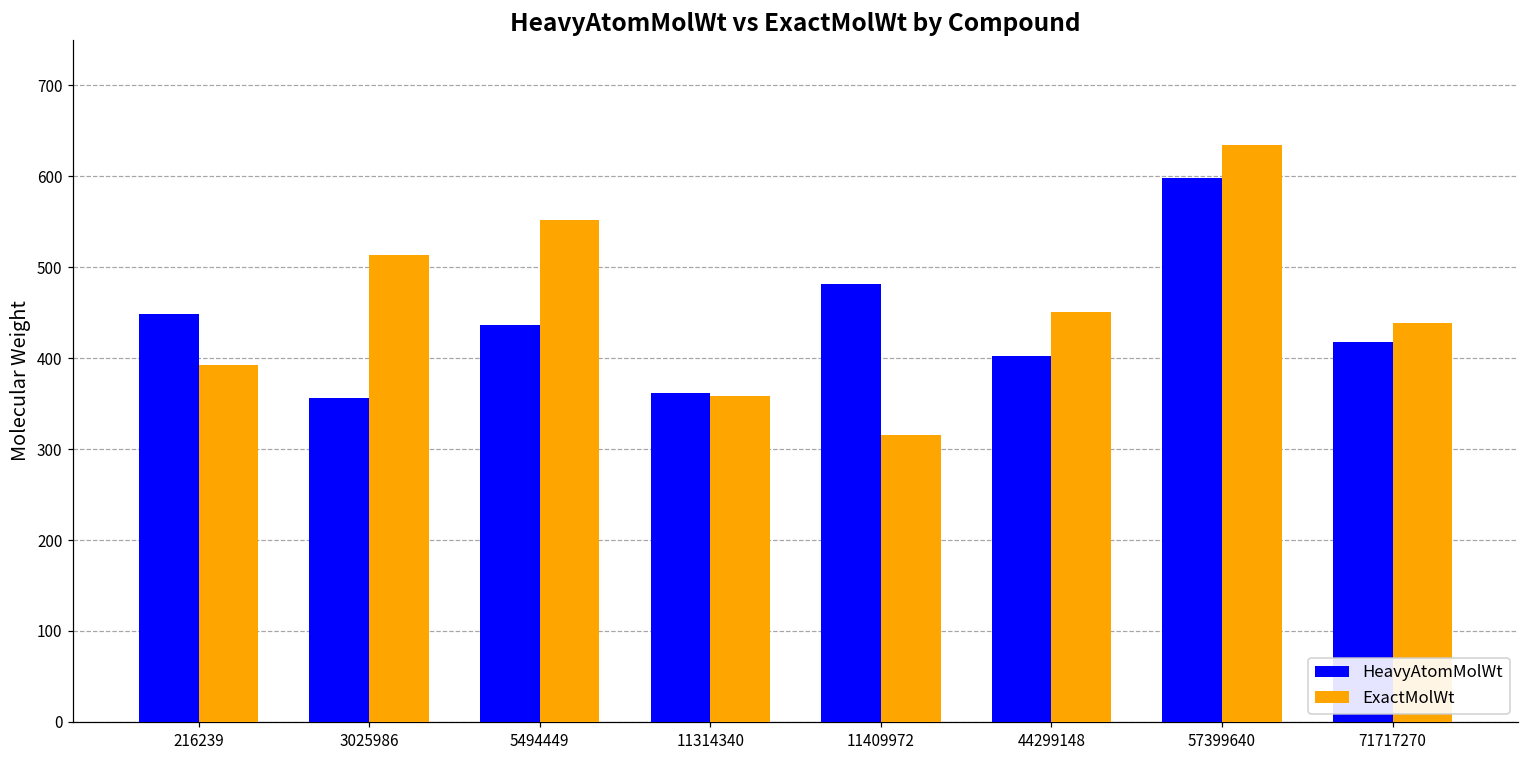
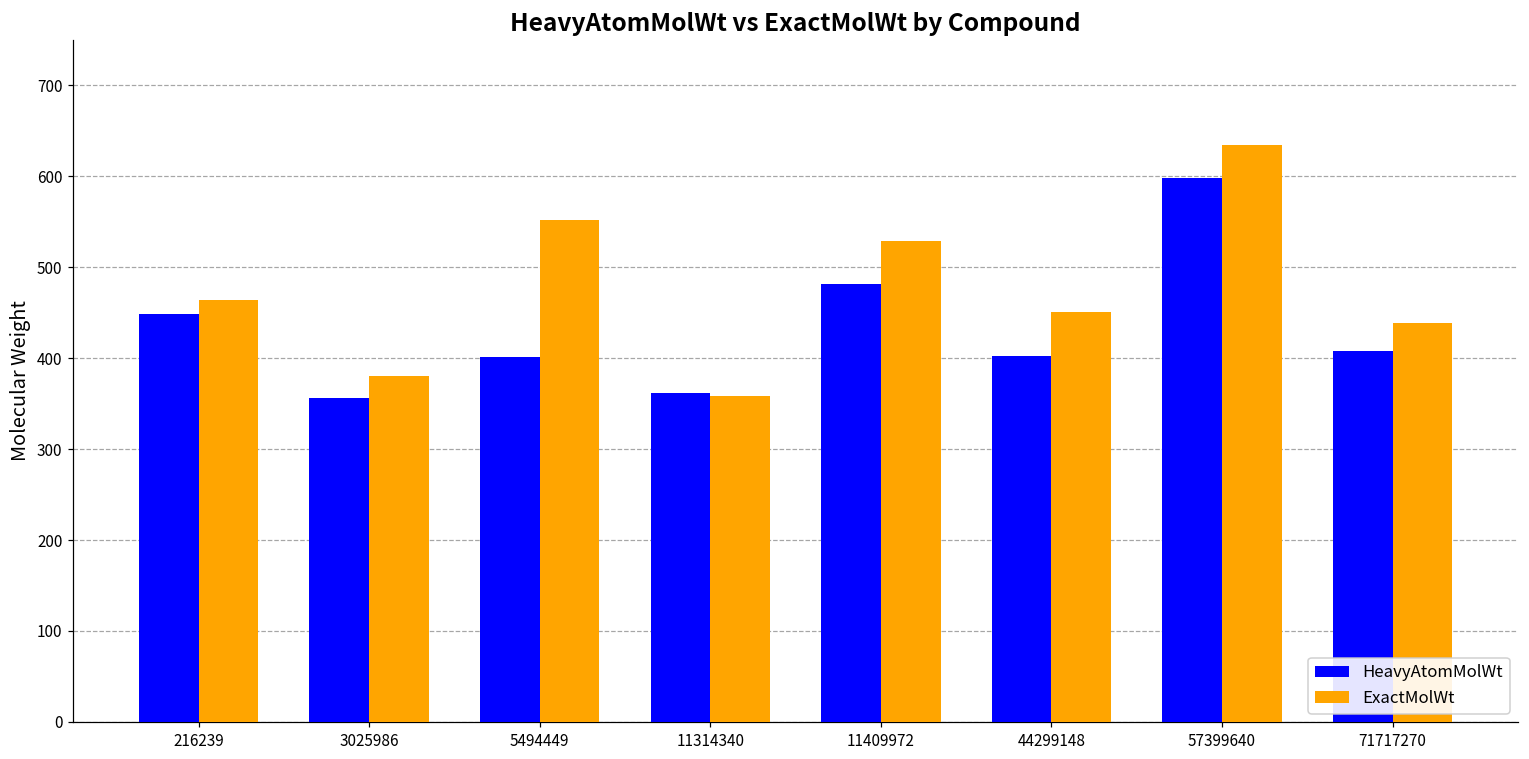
  {
    "HeavyAtomMolWt": {
      "216239": 450,
      "3025986": 360,
-     "5494449": 440,
+     "5494449": 400,
      "11314340": 360,
      "11409972": 480,
      "44299148": 400,
      "57399640": 600,
-     "71717270": 420
+     "71717270": 410
    },
    "ExactMolWt": {
-     "216239": 390,
-     "3025986": 510,
+     "216239": 460,
+     "3025986": 380,
      "5494449": 550,
      "11314340": 360,
-     "11409972": 320,
+     "11409972": 530,
      "44299148": 450,
      "57399640": 630,
      "71717270": 440
    }
  }
